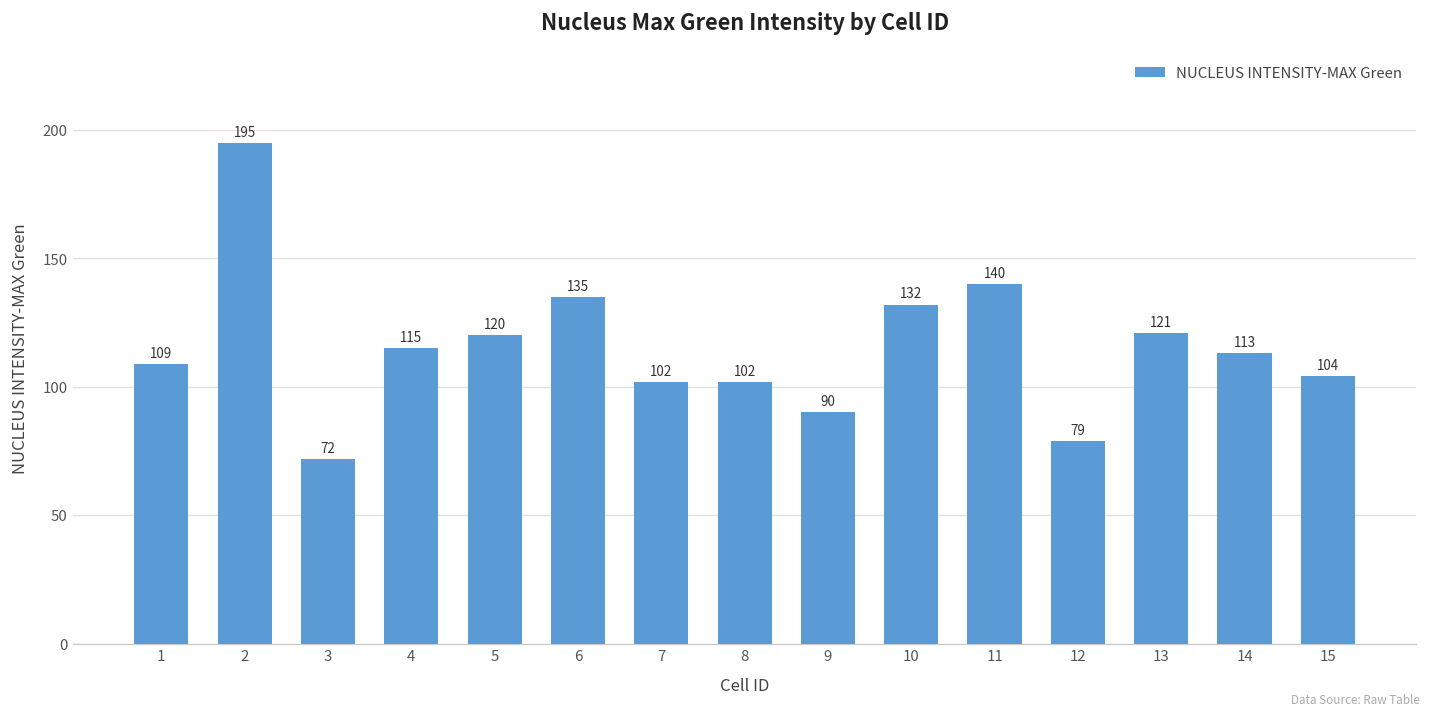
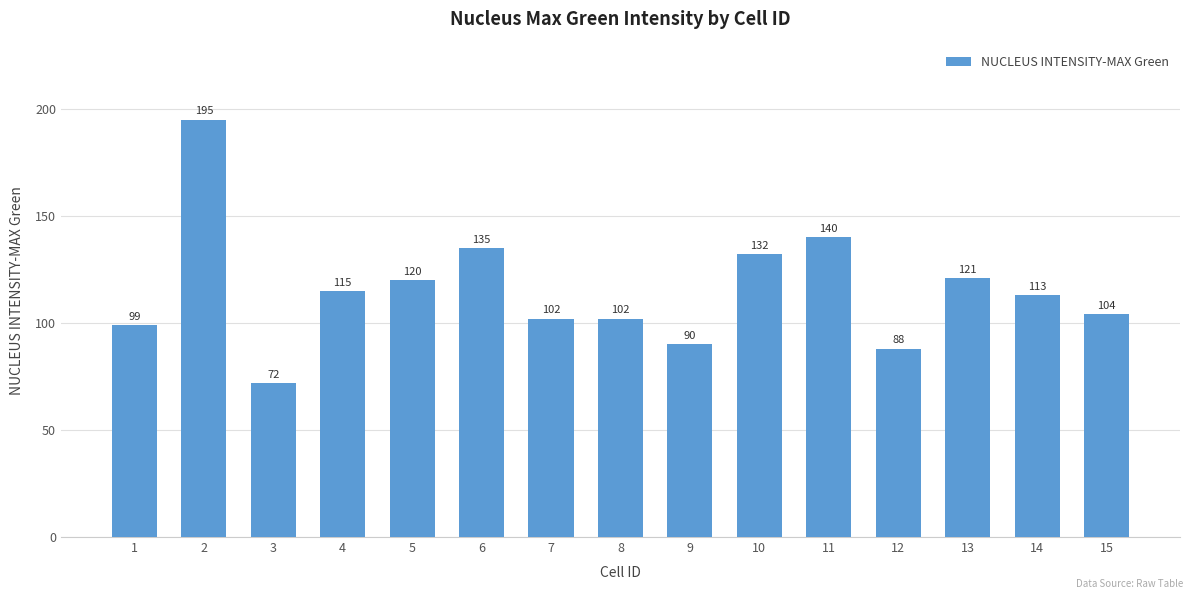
  {
-   "1": 109,
+   "1": 99,
    "2": 195,
    "3": 72,
    "4": 115,
    "5": 120,
    "6": 135,
    "7": 102,
    "8": 102,
    "9": 90,
    "10": 132,
    "11": 140,
-   "12": 79,
+   "12": 88,
    "13": 121,
    "14": 113,
    "15": 104
  }
